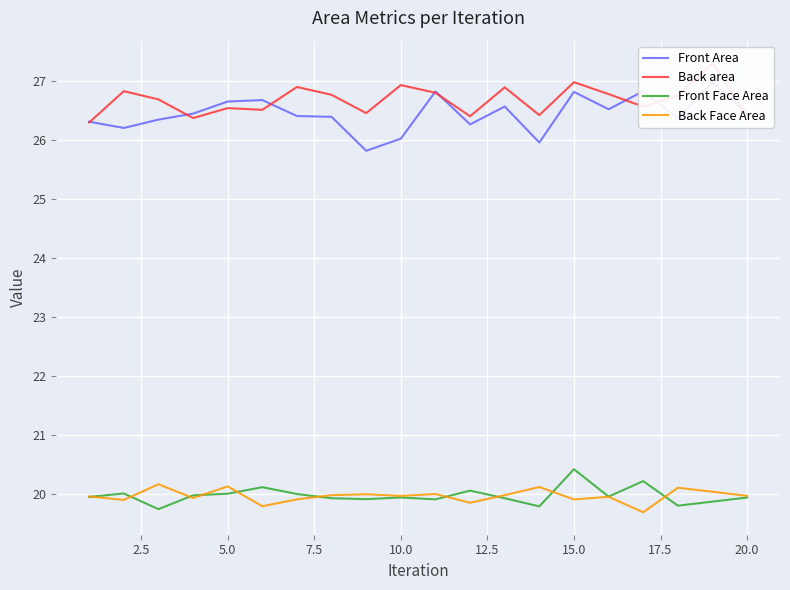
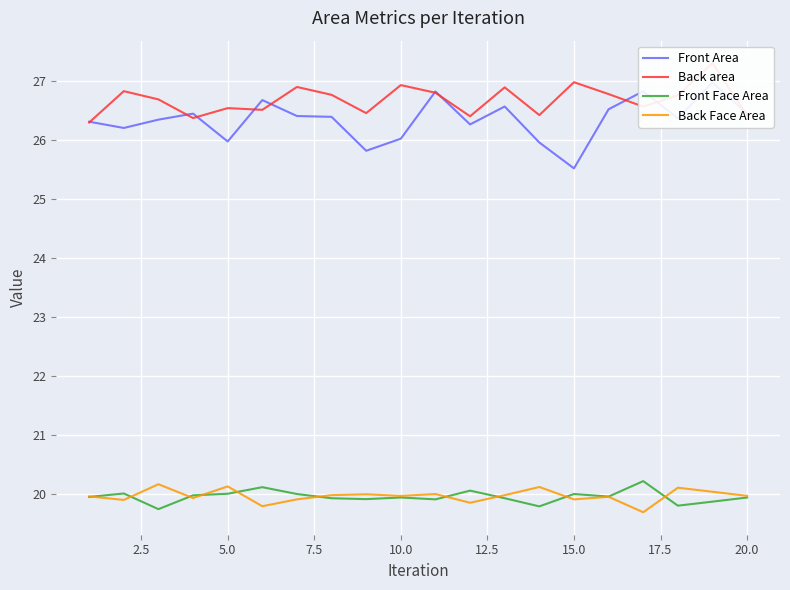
  {
    "Front Area": {
-     "5.0": 26.7,
+     "5.0": 26.0,
      "10.0": 26.0,
-     "15.0": 26.8
+     "15.0": 25.5
    },
    "Back area": {
      "5.0": 26.5,
      "10.0": 26.9,
      "15.0": 27.0
    },
    "Front Face Area": {
      "5.0": 20.0,
-     "15.0": 20.4
+     "15.0": 20.0
    },
    "Back Face Area": {
      "5.0": 20.1,
      "15.0": 19.9
    }
  }
